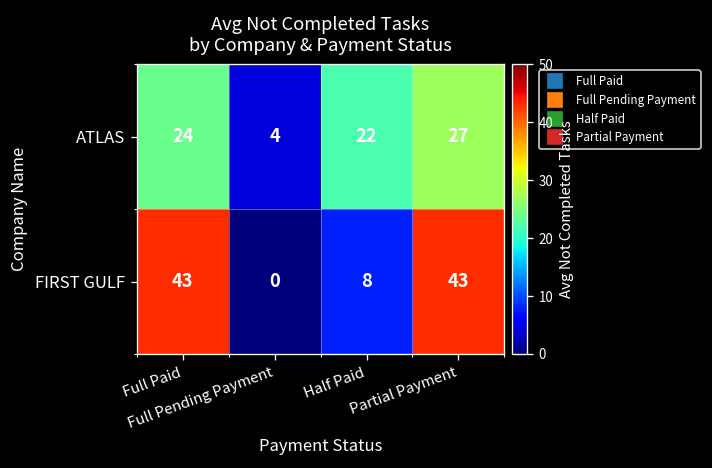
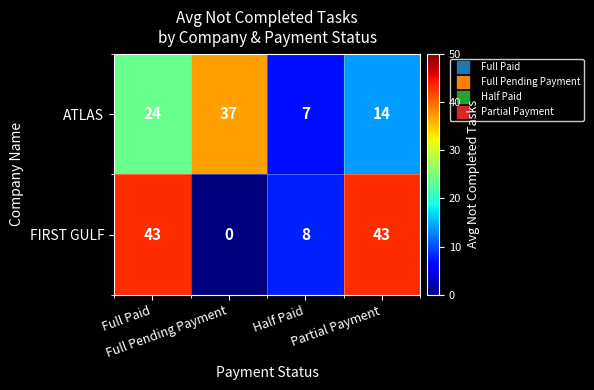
  {
    "ATLAS": {
      "Full Paid": 24,
-     "Full Pending Payment": 4,
-     "Half Paid": 22,
-     "Partial Payment": 27
+     "Full Pending Payment": 37,
+     "Half Paid": 7,
+     "Partial Payment": 14
    },
    "FIRST GULF": {
      "Full Paid": 43,
      "Full Pending Payment": 0,
      "Half Paid": 8,
      "Partial Payment": 43
    }
  }
